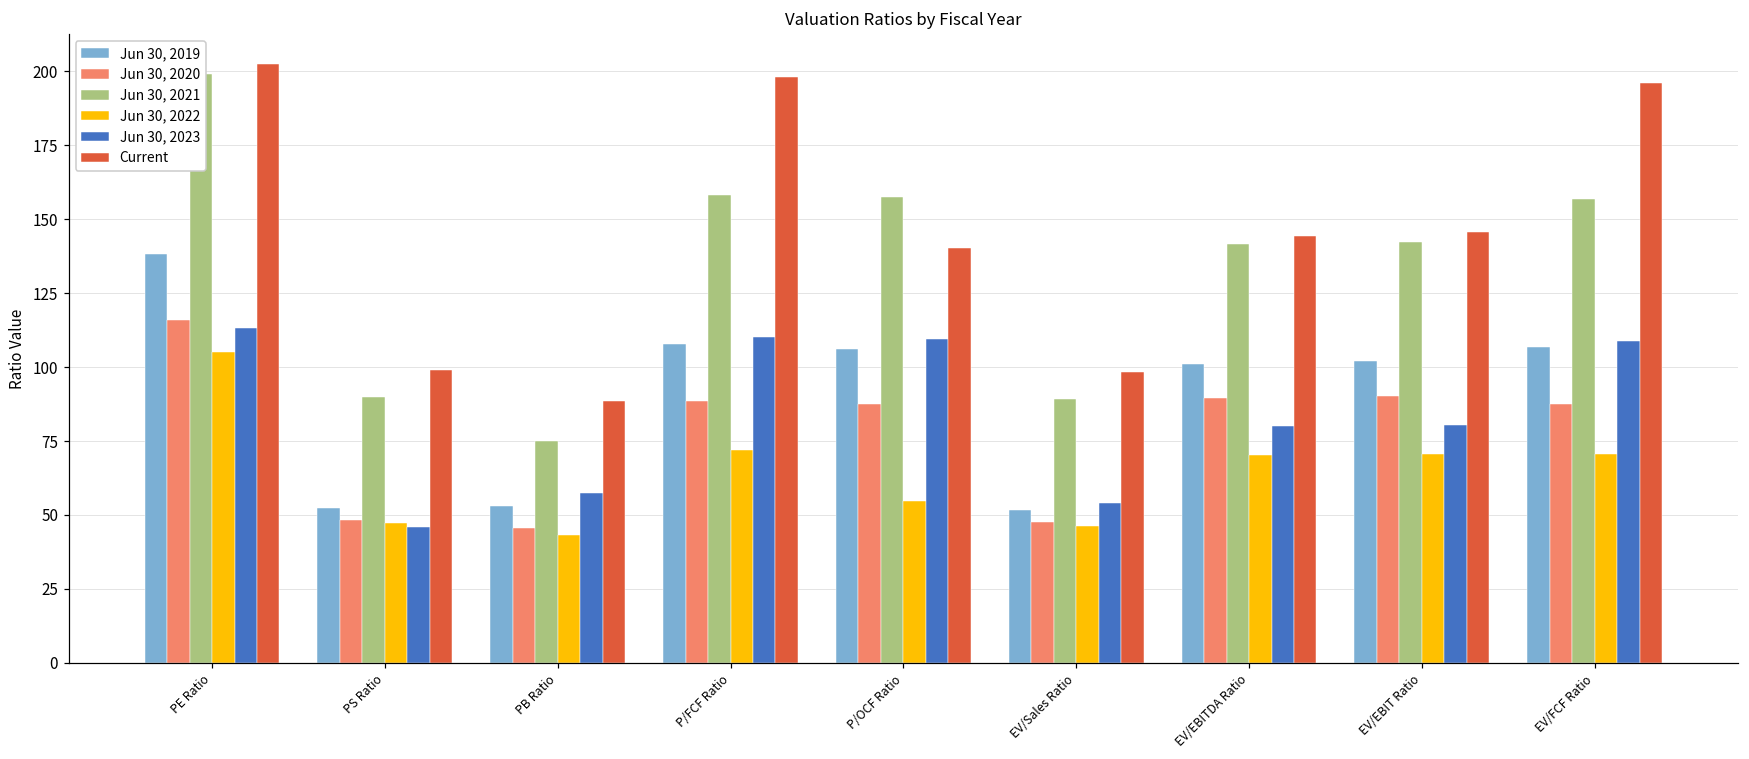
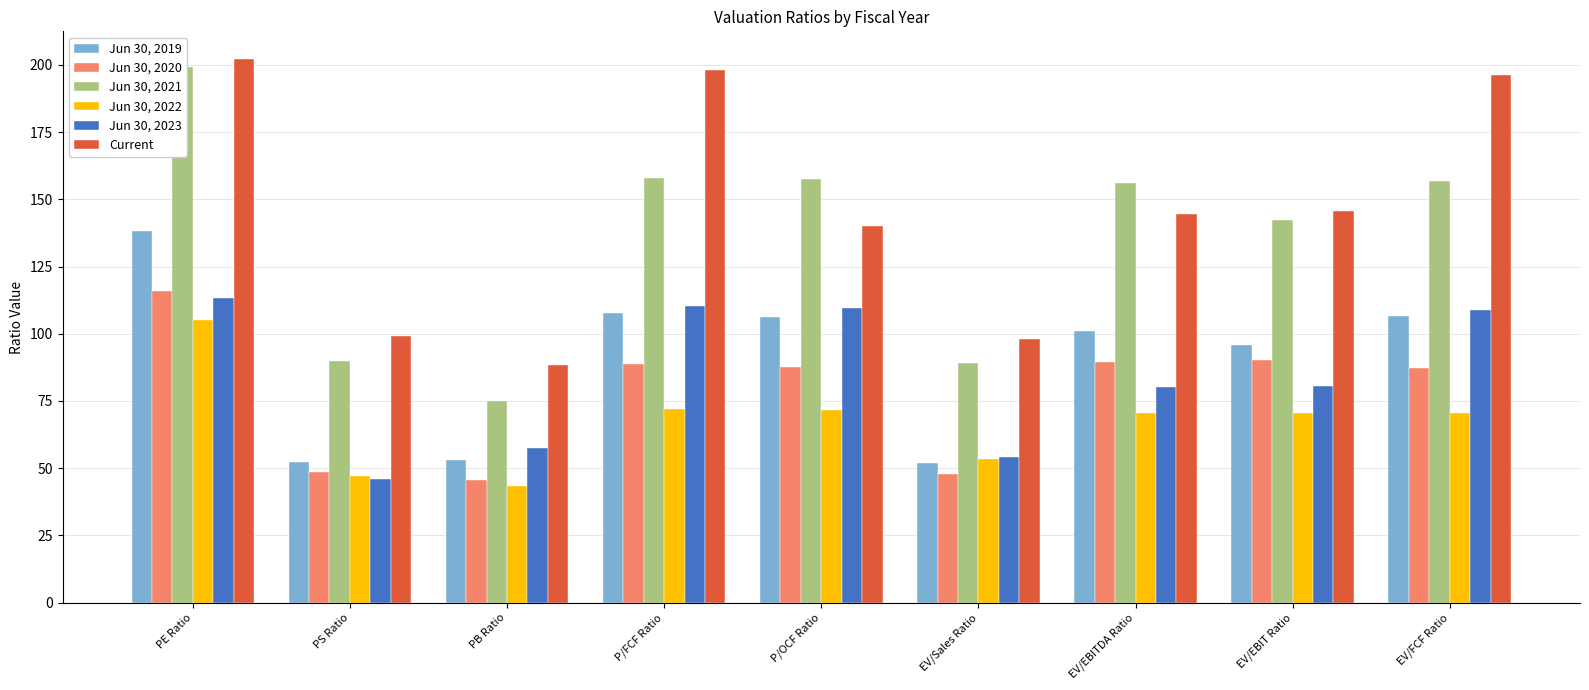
  {
    "Jun 30, 2019": {
      "PE Ratio": 138,
      "PS Ratio": 52,
      "PB Ratio": 53,
      "P/FCF Ratio": 108,
      "P/OCF Ratio": 106,
      "EV/Sales Ratio": 52,
      "EV/EBITDA Ratio": 101,
-     "EV/EBIT Ratio": 102,
+     "EV/EBIT Ratio": 96,
      "EV/FCF Ratio": 107
    },
    "Jun 30, 2020": {
      "PE Ratio": 116,
      "PS Ratio": 48,
      "PB Ratio": 46,
      "P/FCF Ratio": 89,
      "P/OCF Ratio": 88,
      "EV/Sales Ratio": 48,
      "EV/EBITDA Ratio": 90,
      "EV/EBIT Ratio": 90,
      "EV/FCF Ratio": 87
    },
    "Jun 30, 2021": {
      "PS Ratio": 90,
      "PB Ratio": 75,
      "P/FCF Ratio": 158,
      "P/OCF Ratio": 158,
      "EV/Sales Ratio": 89,
-     "EV/EBITDA Ratio": 142,
+     "EV/EBITDA Ratio": 156,
      "EV/EBIT Ratio": 142,
      "EV/FCF Ratio": 157
    },
    "Jun 30, 2022": {
      "PE Ratio": 105,
      "PS Ratio": 47,
      "PB Ratio": 43,
      "P/FCF Ratio": 72,
-     "P/OCF Ratio": 55,
-     "EV/Sales Ratio": 46,
+     "P/OCF Ratio": 72,
+     "EV/Sales Ratio": 53,
      "EV/EBITDA Ratio": 70,
      "EV/EBIT Ratio": 71,
      "EV/FCF Ratio": 71
    },
    "Jun 30, 2023": {
      "PE Ratio": 113,
      "PS Ratio": 46,
      "PB Ratio": 58,
      "P/FCF Ratio": 110,
      "P/OCF Ratio": 110,
      "EV/Sales Ratio": 54,
      "EV/EBITDA Ratio": 80,
      "EV/EBIT Ratio": 80,
      "EV/FCF Ratio": 109
    },
    "Current": {
      "PE Ratio": 202,
      "PS Ratio": 99,
      "PB Ratio": 88,
      "P/FCF Ratio": 198,
      "P/OCF Ratio": 140,
      "EV/Sales Ratio": 98,
      "EV/EBITDA Ratio": 144,
      "EV/EBIT Ratio": 146,
      "EV/FCF Ratio": 196
    }
  }
